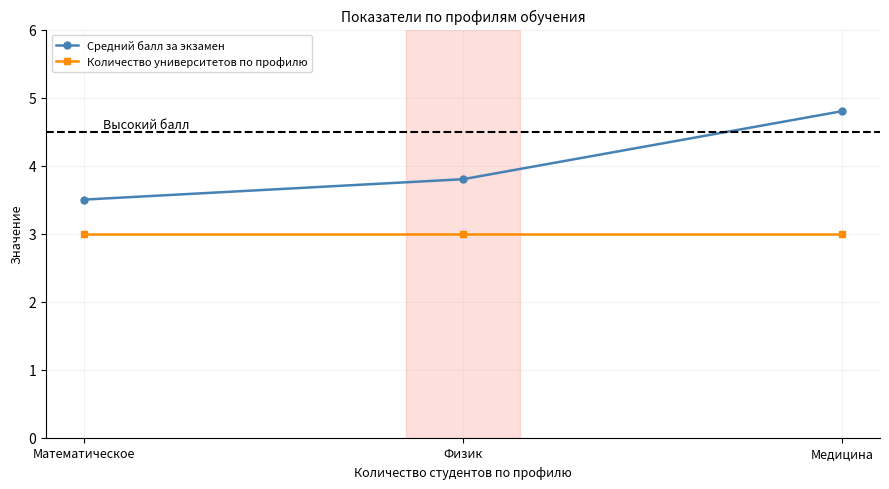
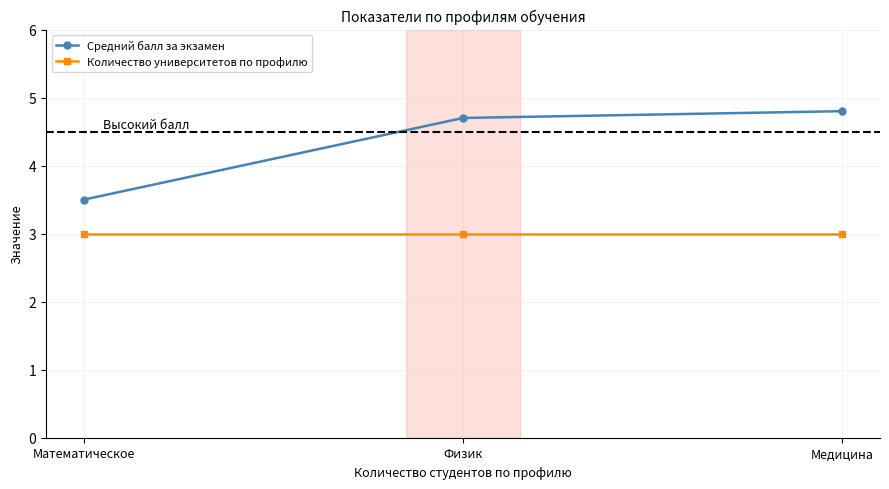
  {
    "Средний балл за экзамен": {
      "Математическое": 3.5,
-     "Физик": 3.8,
+     "Физик": 4.7,
      "Медицина": 4.8
    },
    "Количество университетов по профилю": {
      "Математическое": 3.0,
      "Физик": 3.0,
      "Медицина": 3.0
    }
  }
